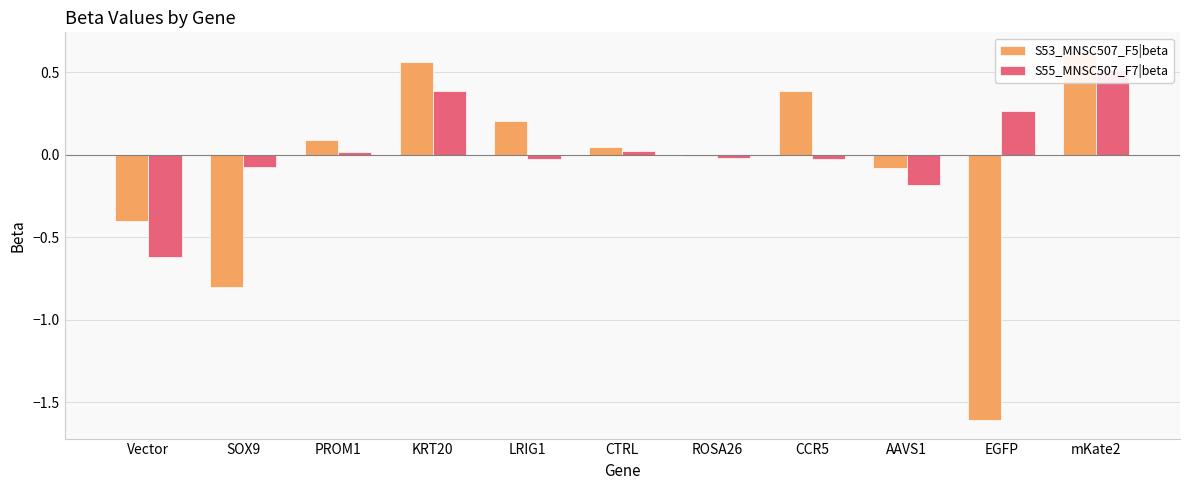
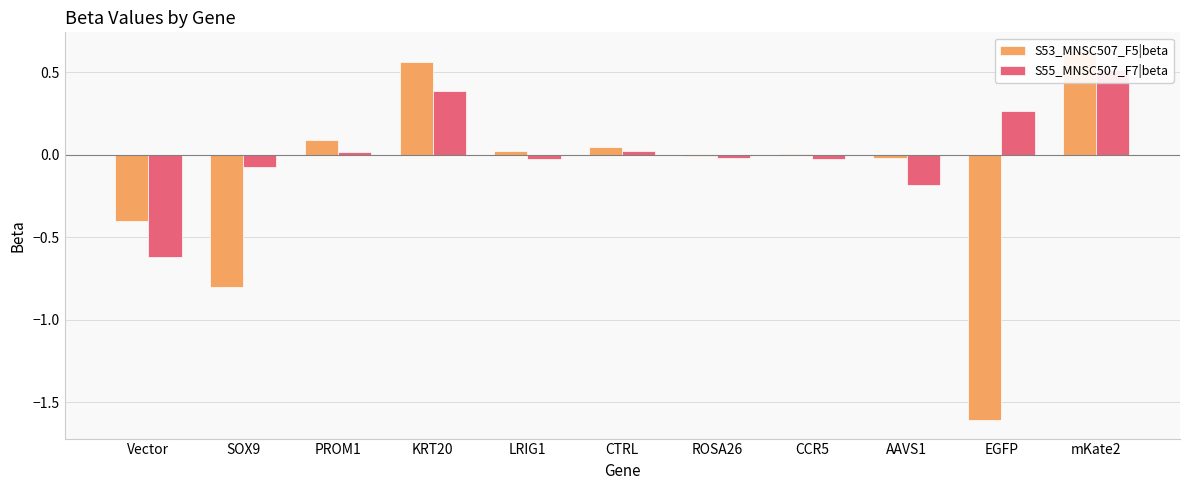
  {
    "S53_MNSC507_F5|beta": {
      "Vector": -0.40,
      "SOX9": -0.80,
      "PROM1": 0.09,
      "KRT20": 0.56,
-     "LRIG1": 0.21,
+     "LRIG1": 0.02,
      "CTRL": 0.05,
-     "CCR5": 0.39,
-     "AAVS1": -0.08,
+     "CCR5": 0.01,
+     "AAVS1": -0.02,
      "EGFP": -1.61
    },
    "S55_MNSC507_F7|beta": {
      "Vector": -0.62,
      "SOX9": -0.07,
      "PROM1": 0.02,
      "KRT20": 0.39,
      "LRIG1": -0.03,
      "CTRL": 0.02,
      "ROSA26": -0.02,
      "CCR5": -0.02,
      "AAVS1": -0.18,
      "EGFP": 0.27
    }
  }
